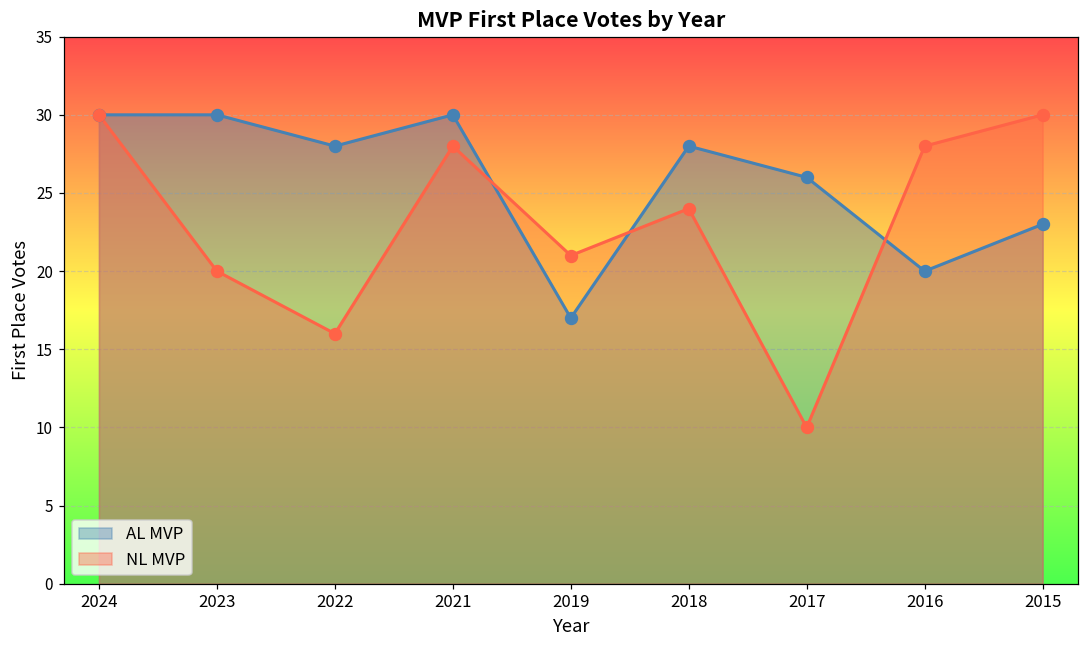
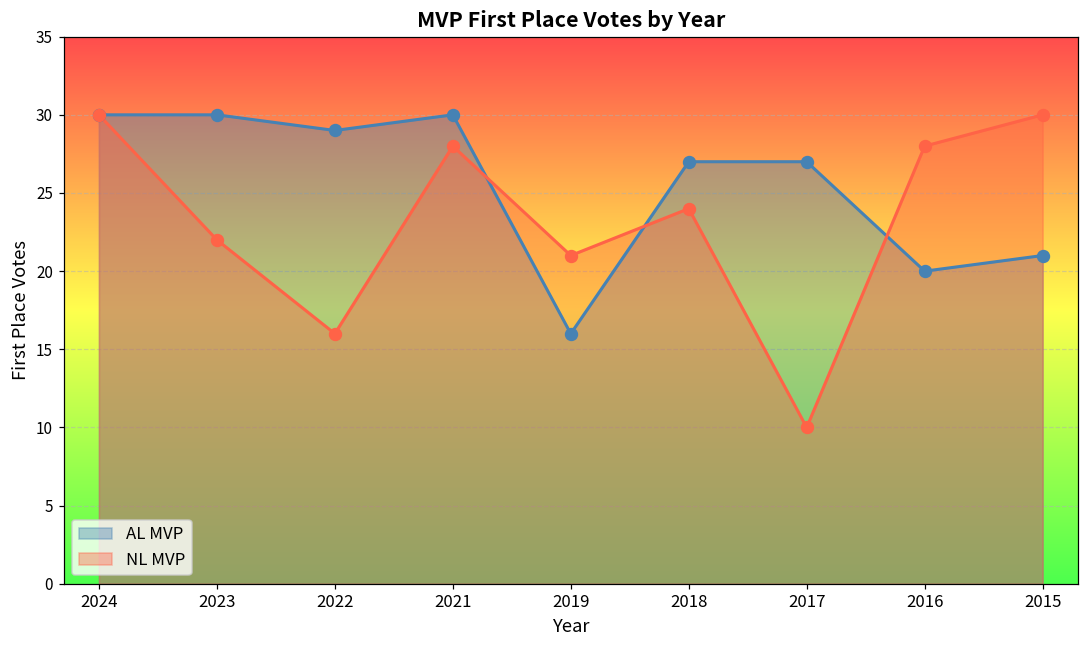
  {
    "AL MVP": {
      "2023": 30,
-     "2022": 28,
+     "2022": 29,
      "2021": 30,
-     "2019": 17,
-     "2018": 28,
-     "2017": 26,
+     "2019": 16,
+     "2018": 27,
+     "2017": 27,
      "2016": 20,
-     "2015": 23
+     "2015": 21
    },
    "NL MVP": {
-     "2023": 20,
+     "2023": 22,
      "2022": 16,
      "2021": 28,
      "2019": 21,
      "2018": 24,
      "2017": 10,
      "2016": 28,
      "2015": 30
    }
  }
